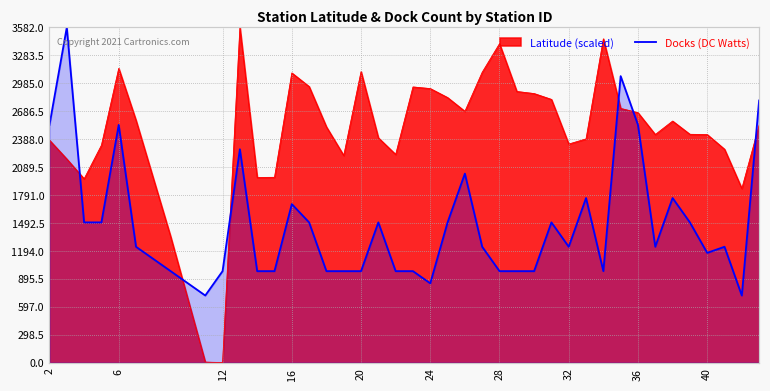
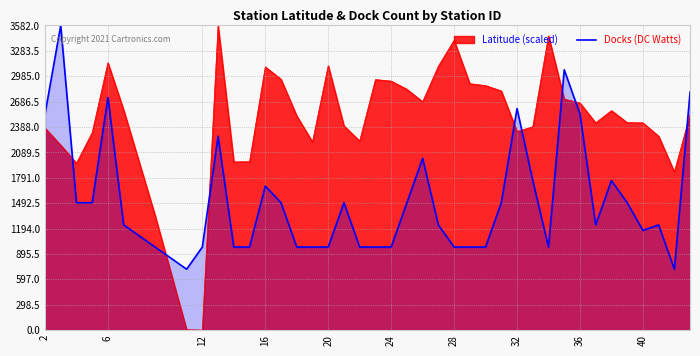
  {
    "Latitude (scaled)": {
      "2": 2400,
      "6": 3100,
      "12": 0,
      "16": 3100,
      "20": 3100,
      "24": 2900,
      "28": 3400,
      "32": 2300,
      "36": 2700,
      "40": 2400
    },
    "Docks (DC Watts)": {
      "2": 2500,
-     "6": 2500,
+     "6": 2700,
      "12": 1000,
      "16": 1700,
      "20": 1000,
-     "24": 800,
+     "24": 1000,
      "28": 1000,
-     "32": 1200,
+     "32": 2600,
      "36": 2500,
      "40": 1200
    }
  }
